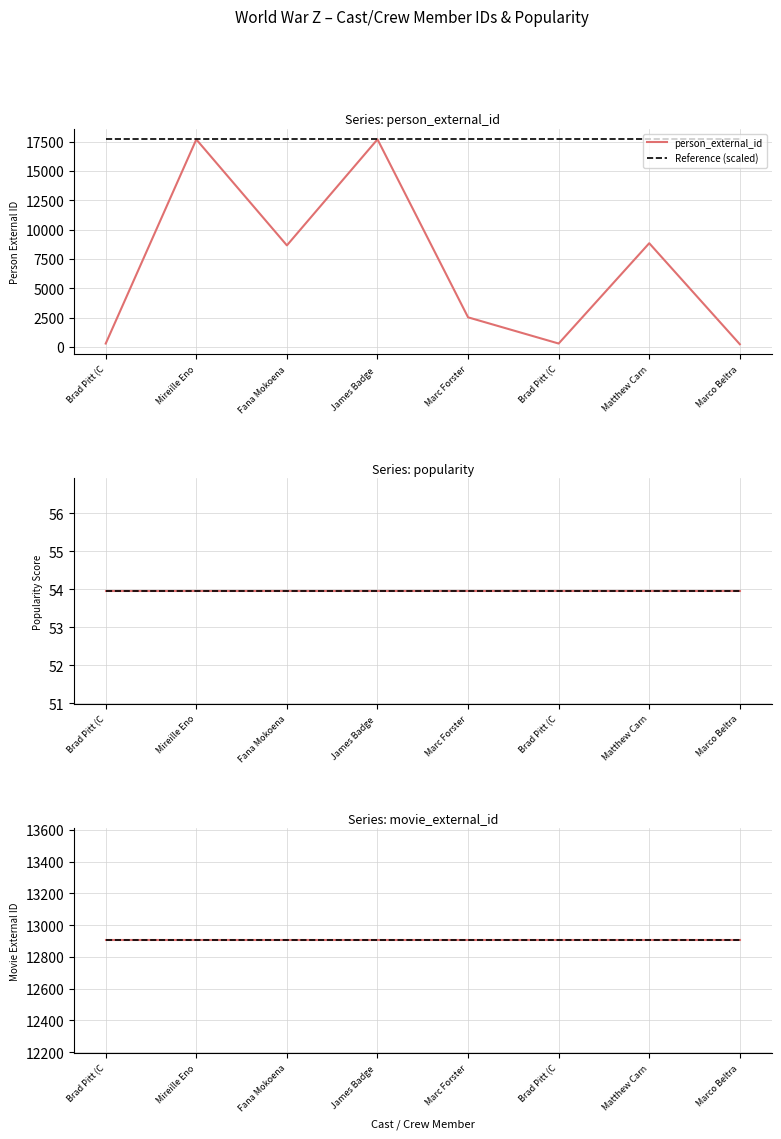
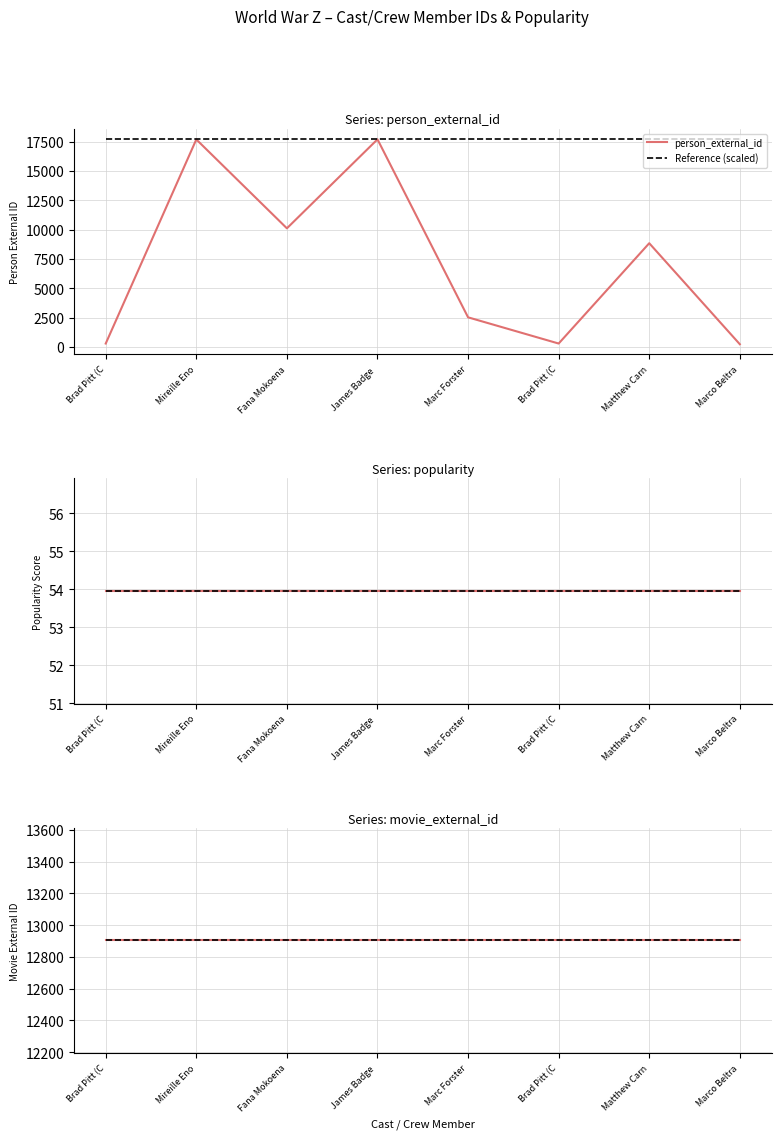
  {
    "Series: person_external_id": {
      "person_external_id": {
-       "Fana Mokoena": 8700,
+       "Fana Mokoena": 10100,
        "Marc Forster": 2500,
        "Matthew Carn": 8800,
        "Marco Beltra": 200
      },
      "Reference (scaled)": {
        "Fana Mokoena": 17700,
        "Marc Forster": 17700
      }
    },
    "Series: popularity": {
      "Mireille Eno": 54.0,
      "Fana Mokoena": 54.0,
      "James Badge": 54.0,
      "Marc Forster": 54.0,
      "Matthew Carn": 54.0,
      "Marco Beltra": 54.0
    },
    "Series: movie_external_id": {
      "Mireille Eno": 12900,
      "Fana Mokoena": 12900,
      "James Badge": 12900,
      "Marc Forster": 12900,
      "Matthew Carn": 12900,
      "Marco Beltra": 12900
    }
  }
